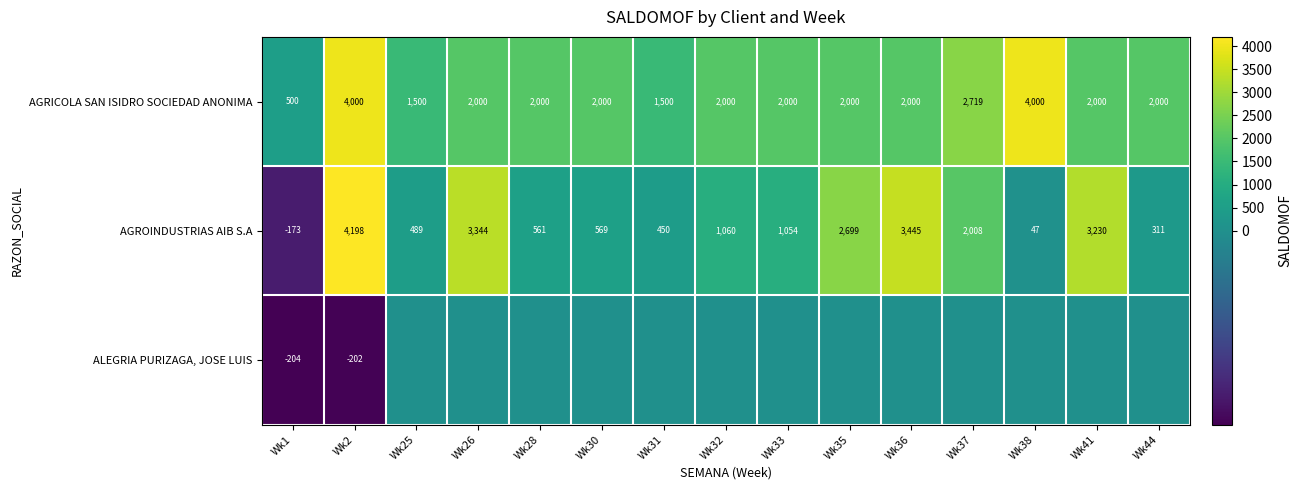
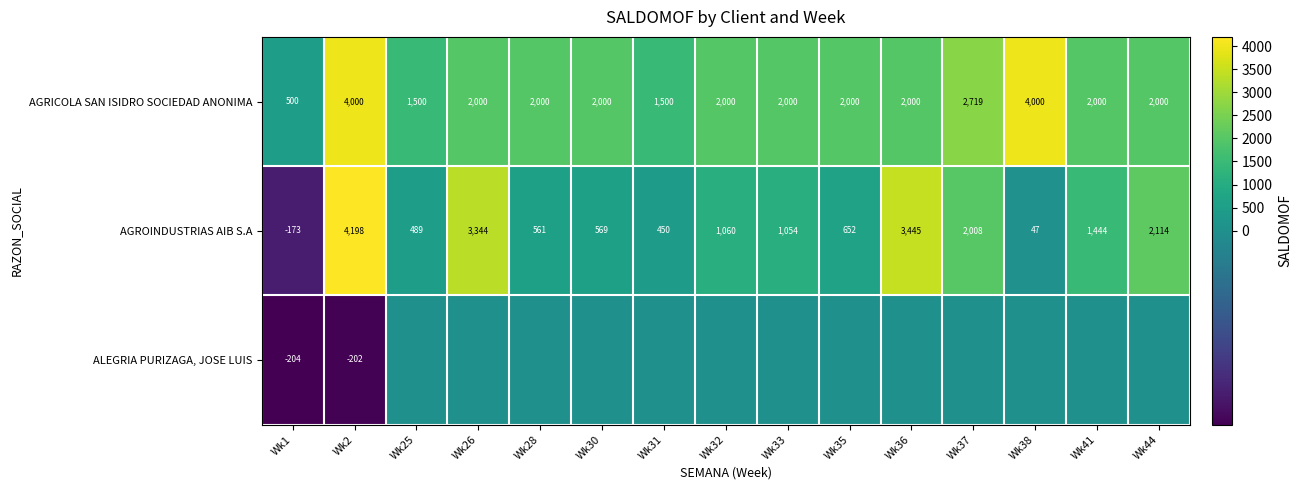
  {
    "AGRICOLA SAN ISIDRO SOCIEDAD ANONIMA": {
      "Wk1": "500",
      "Wk2": "4,000",
      "Wk25": "1,500",
      "Wk26": "2,000",
      "Wk28": "2,000",
      "Wk30": "2,000",
      "Wk31": "1,500",
      "Wk32": "2,000",
      "Wk33": "2,000",
      "Wk35": "2,000",
      "Wk36": "2,000",
      "Wk37": "2,719",
      "Wk38": "4,000",
      "Wk41": "2,000",
      "Wk44": "2,000"
    },
    "AGROINDUSTRIAS AIB S.A": {
      "Wk1": "-173",
      "Wk2": "4,198",
      "Wk25": "489",
      "Wk26": "3,344",
      "Wk28": "561",
      "Wk30": "569",
      "Wk31": "450",
      "Wk32": "1,060",
      "Wk33": "1,054",
-     "Wk35": "2,699",
+     "Wk35": "652",
      "Wk36": "3,445",
      "Wk37": "2,008",
      "Wk38": "47",
-     "Wk41": "3,230",
-     "Wk44": "311"
+     "Wk41": "1,444",
+     "Wk44": "2,114"
    },
    "ALEGRIA PURIZAGA, JOSE LUIS": {
      "Wk1": "-204",
      "Wk2": "-202"
    }
  }
